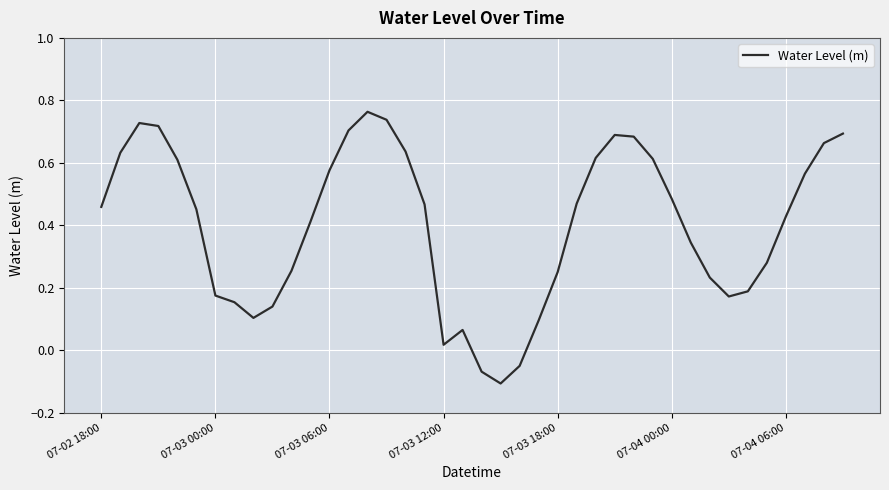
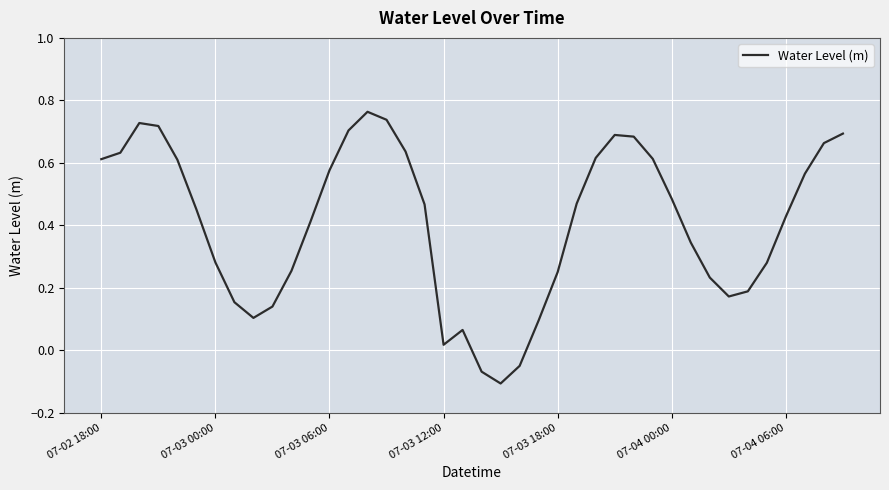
  {
-   "07-02 18:00": 0.46,
-   "07-03 00:00": 0.18,
+   "07-02 18:00": 0.61,
+   "07-03 00:00": 0.28,
    "07-03 06:00": 0.58,
    "07-03 12:00": 0.02,
    "07-03 18:00": 0.25,
    "07-04 00:00": 0.48,
    "07-04 06:00": 0.43
  }
